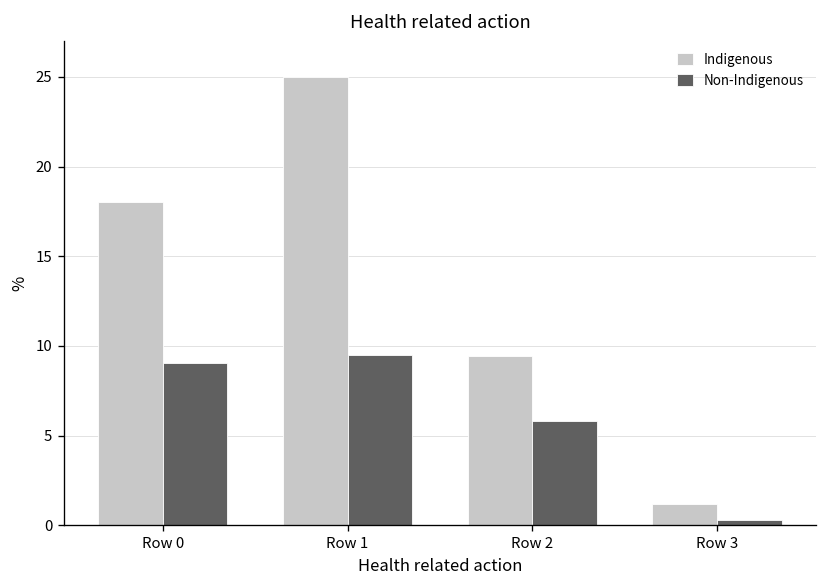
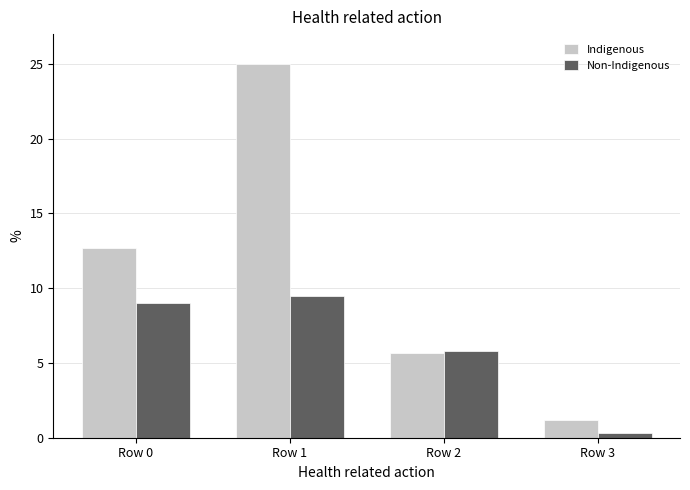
  {
    "Indigenous": {
-     "Row 0": 18.0,
+     "Row 0": 12.7,
      "Row 1": 25.0,
-     "Row 2": 9.4,
+     "Row 2": 5.7,
      "Row 3": 1.2
    },
    "Non-Indigenous": {
      "Row 0": 9.0,
      "Row 1": 9.5,
      "Row 2": 5.8,
      "Row 3": 0.3
    }
  }
